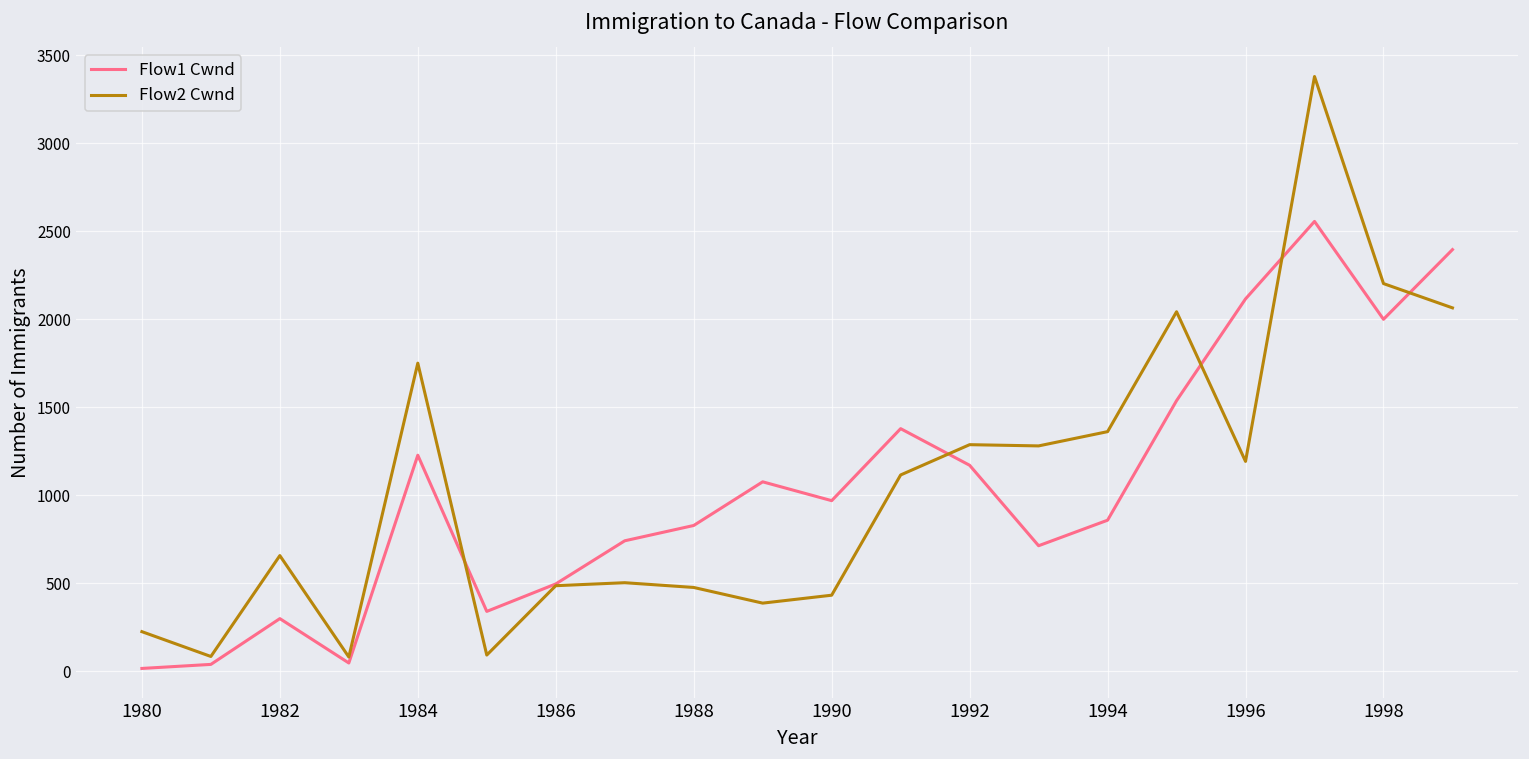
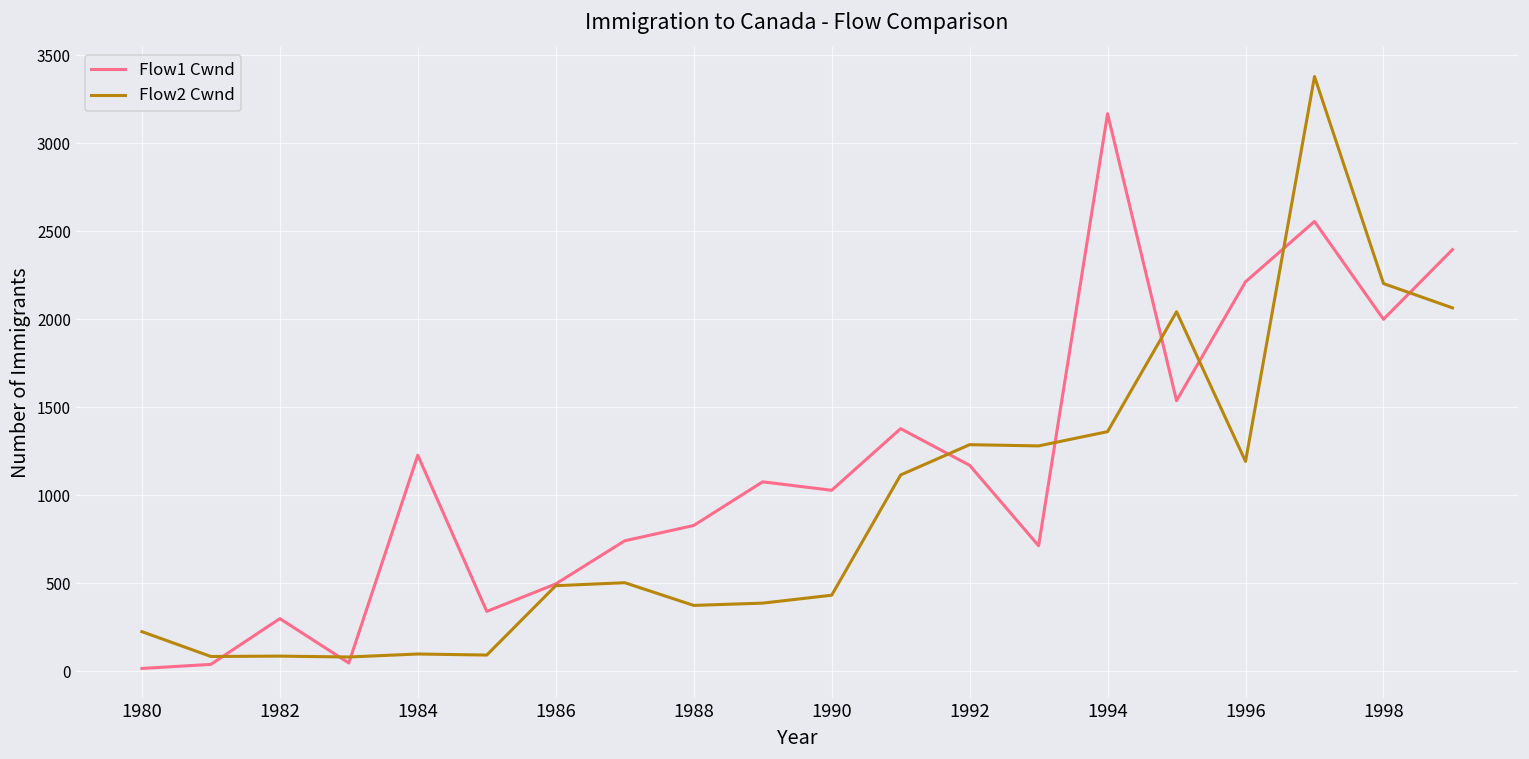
  {
    "Flow1 Cwnd": {
      "1980": 20,
      "1982": 300,
      "1984": 1230,
      "1988": 830,
-     "1990": 970,
+     "1990": 1030,
      "1992": 1170,
-     "1994": 860,
-     "1996": 2120,
+     "1994": 3170,
+     "1996": 2210,
      "1998": 2000
    },
    "Flow2 Cwnd": {
      "1980": 230,
-     "1982": 660,
-     "1984": 1750,
-     "1988": 480,
+     "1982": 90,
+     "1984": 100,
+     "1988": 370,
      "1990": 430,
      "1992": 1290,
      "1994": 1360,
      "1996": 1190,
      "1998": 2200
    }
  }
